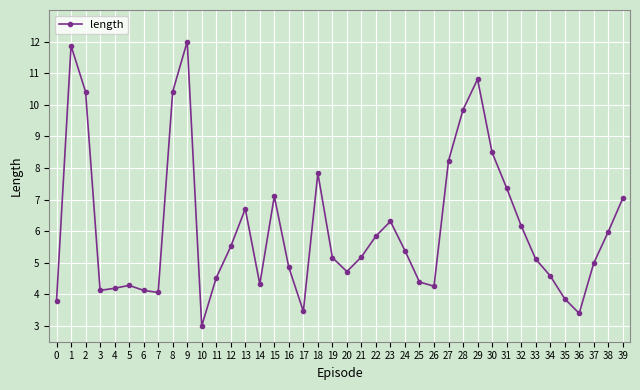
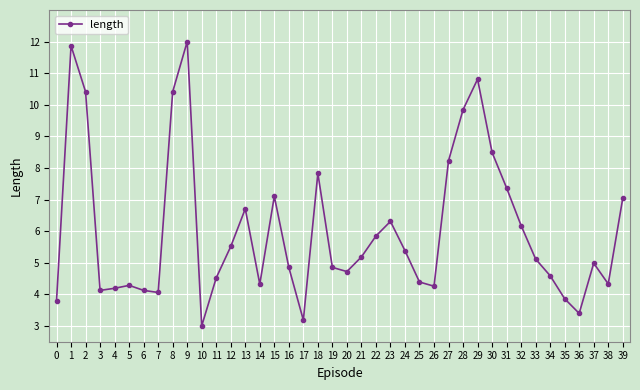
  {
    "0": 3.8,
    "1": 11.9,
    "2": 10.4,
    "3": 4.1,
    "4": 4.2,
    "5": 4.3,
    "6": 4.1,
    "7": 4.1,
    "8": 10.4,
    "9": 12.0,
    "10": 3.0,
    "11": 4.5,
    "12": 5.5,
    "13": 6.7,
    "14": 4.3,
    "15": 7.1,
    "16": 4.9,
-   "17": 3.5,
+   "17": 3.2,
    "18": 7.8,
-   "19": 5.2,
+   "19": 4.9,
    "20": 4.7,
    "21": 5.2,
    "22": 5.8,
    "23": 6.3,
    "24": 5.4,
    "25": 4.4,
    "26": 4.3,
    "27": 8.2,
    "28": 9.8,
    "29": 10.8,
    "30": 8.5,
    "31": 7.4,
    "32": 6.2,
    "33": 5.1,
    "34": 4.6,
    "35": 3.9,
    "36": 3.4,
    "37": 5.0,
-   "38": 6.0,
+   "38": 4.3,
    "39": 7.0
  }
